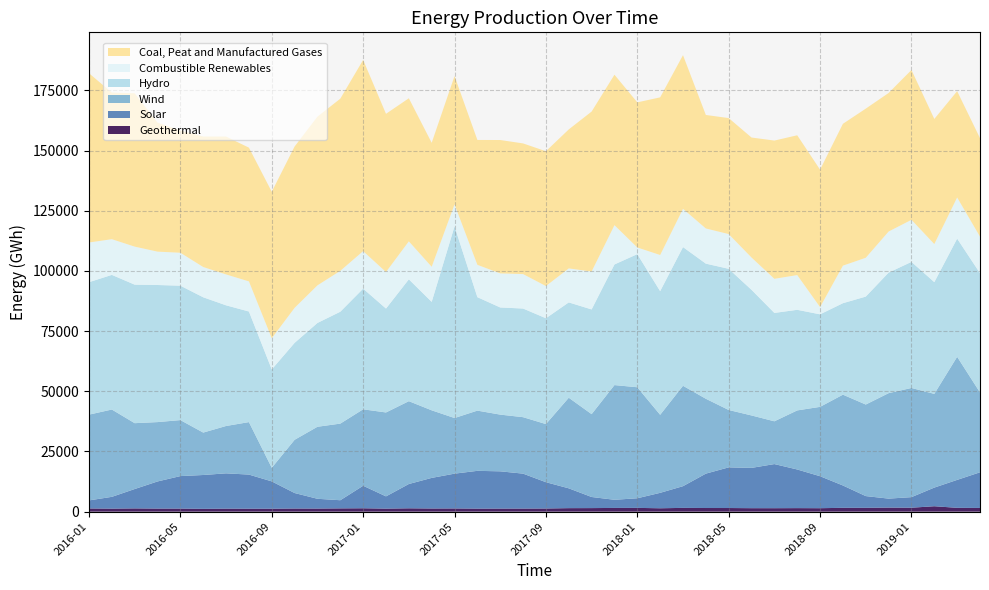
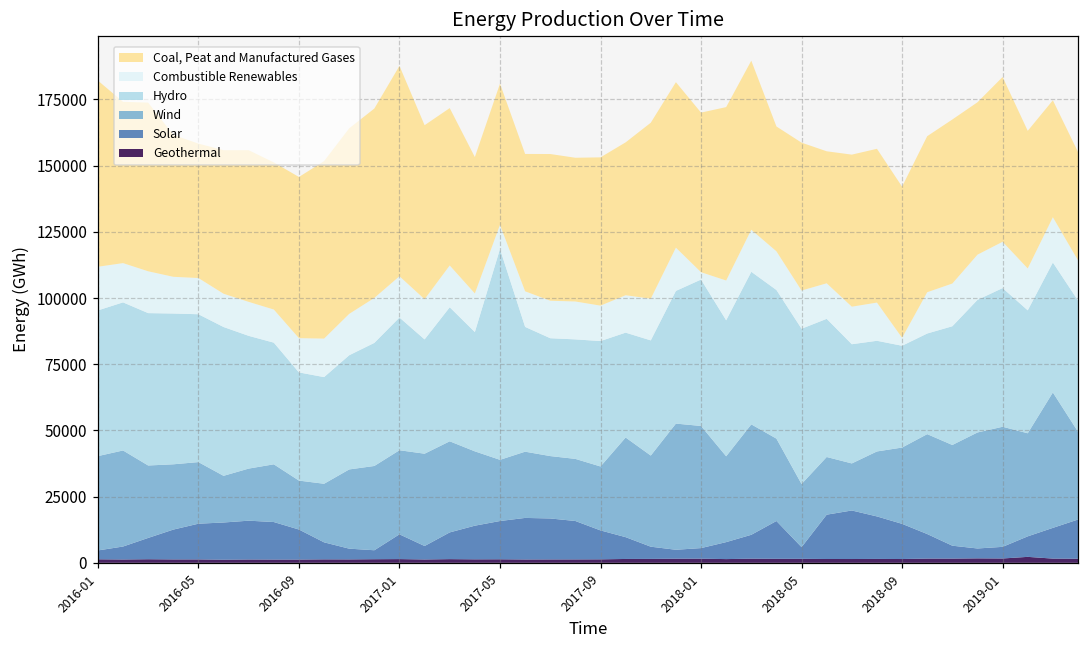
  {
    "Geothermal": {
      "2016-01": 1000,
      "2016-05": 1000,
      "2016-09": 1000,
      "2017-01": 1000,
      "2017-05": 1000,
      "2017-09": 1000,
      "2018-01": 2000,
      "2018-05": 2000,
      "2018-09": 1000,
      "2019-01": 2000
    },
    "Solar": {
      "2016-01": 3000,
      "2016-05": 13000,
      "2016-09": 11000,
      "2017-01": 9000,
      "2017-05": 14000,
      "2017-09": 11000,
      "2018-01": 4000,
-     "2018-05": 17000,
+     "2018-05": 4000,
      "2018-09": 13000,
      "2019-01": 4000
    },
    "Wind": {
      "2016-01": 36000,
      "2016-05": 23000,
-     "2016-09": 6000,
+     "2016-09": 18000,
      "2017-01": 32000,
      "2017-05": 23000,
      "2017-09": 24000,
      "2018-01": 46000,
      "2018-05": 24000,
      "2018-09": 29000,
      "2019-01": 45000
    },
    "Hydro": {
      "2016-01": 55000,
      "2016-05": 56000,
      "2016-09": 41000,
      "2017-01": 50000,
      "2017-05": 80000,
-     "2017-09": 44000,
+     "2017-09": 47000,
      "2018-01": 55000,
      "2018-05": 59000,
      "2018-09": 38000,
      "2019-01": 52000
    },
    "Combustible Renewables": {
      "2016-01": 16000,
      "2016-05": 14000,
      "2016-09": 13000,
      "2017-01": 16000,
      "2017-05": 9000,
      "2017-09": 13000,
      "2018-01": 3000,
      "2018-05": 14000,
      "2018-09": 3000,
      "2019-01": 17000
    },
    "Coal, Peat and Manufactured Gases": {
      "2016-01": 70000,
      "2016-09": 61000,
      "2017-01": 79000,
      "2017-05": 53000,
      "2017-09": 56000,
      "2018-01": 60000,
-     "2018-05": 48000,
+     "2018-05": 56000,
      "2018-09": 57000,
      "2019-01": 62000
    }
  }
